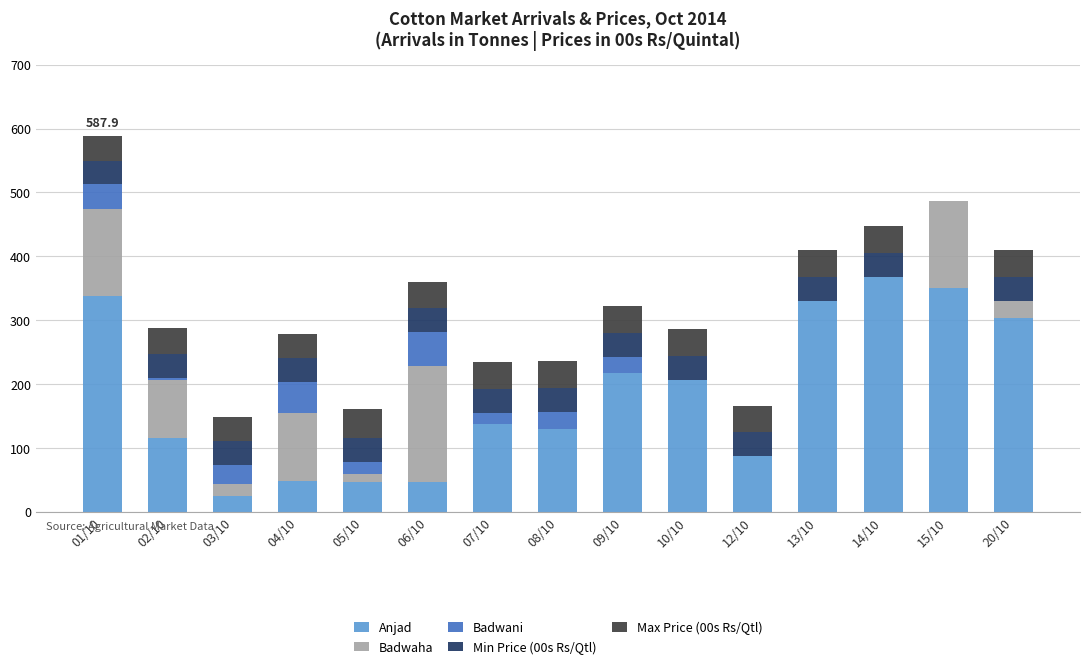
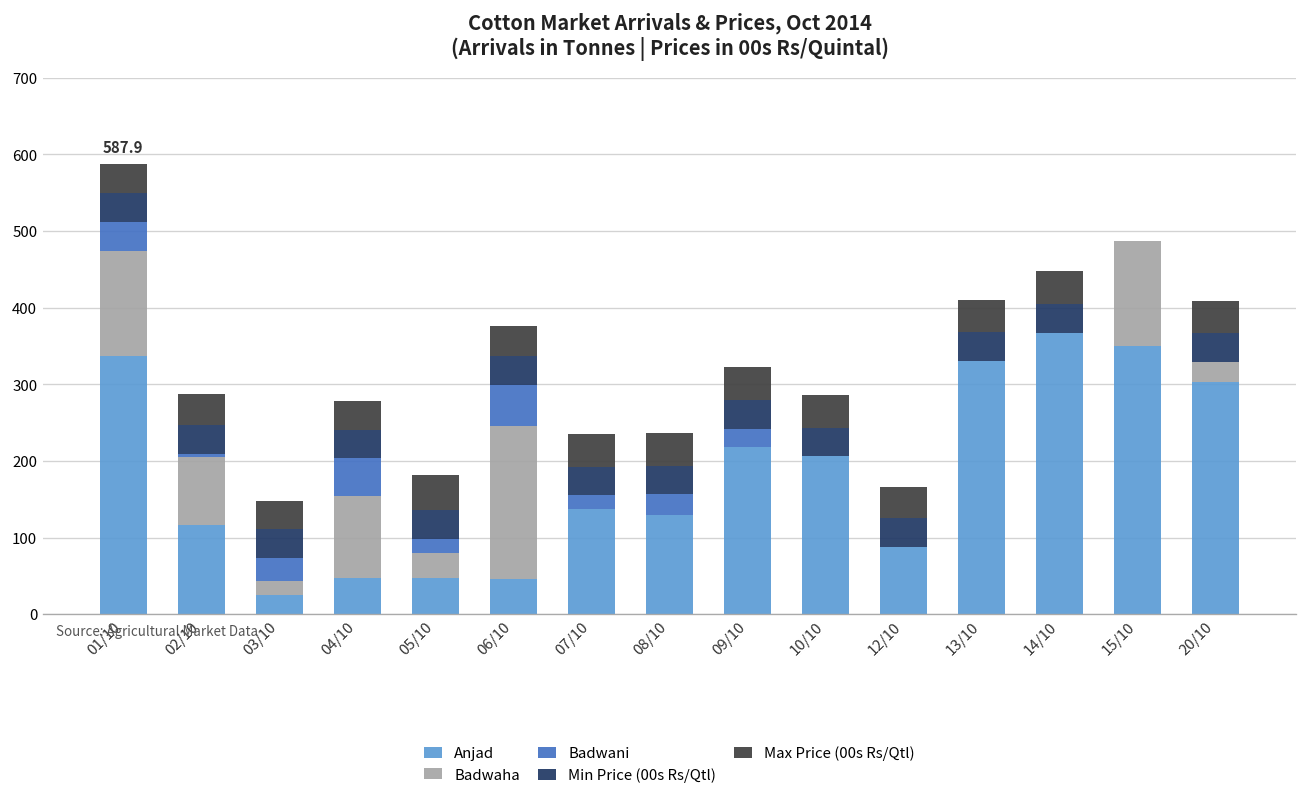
  {
    "Badwaha": {
      "01/10": 140,
      "02/10": 90,
      "03/10": 20,
      "04/10": 110,
-     "05/10": 10,
-     "06/10": 180,
+     "05/10": 30,
+     "06/10": 200,
      "07/10": 0,
      "08/10": 0,
      "09/10": 0,
      "10/10": 0,
      "12/10": 0,
      "13/10": 0,
      "14/10": 0,
      "15/10": 140,
      "20/10": 30
    }
  }
